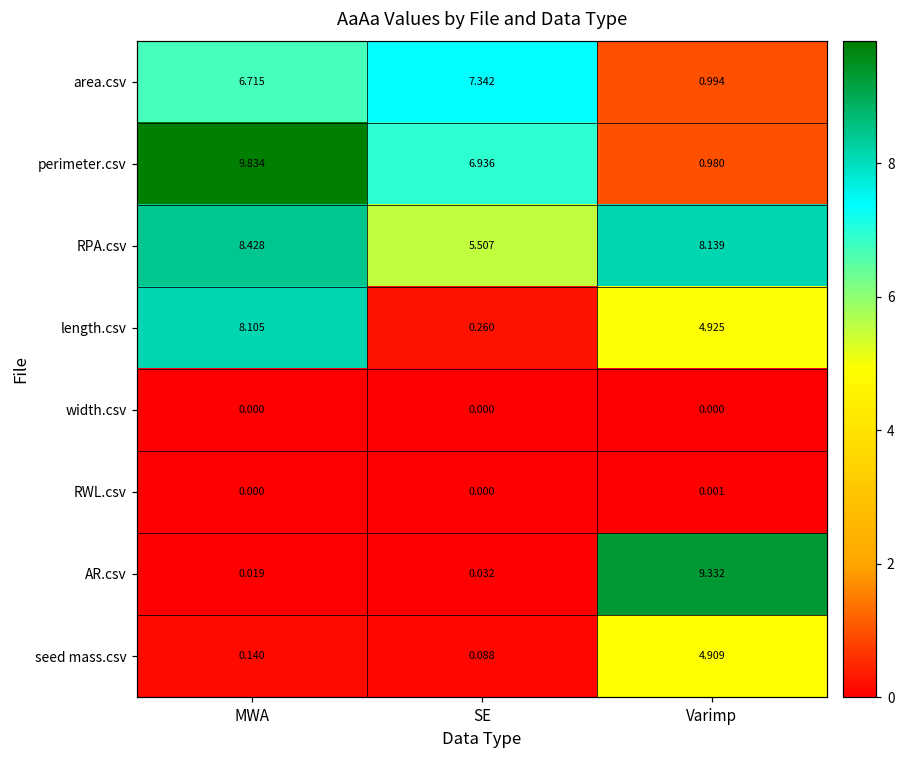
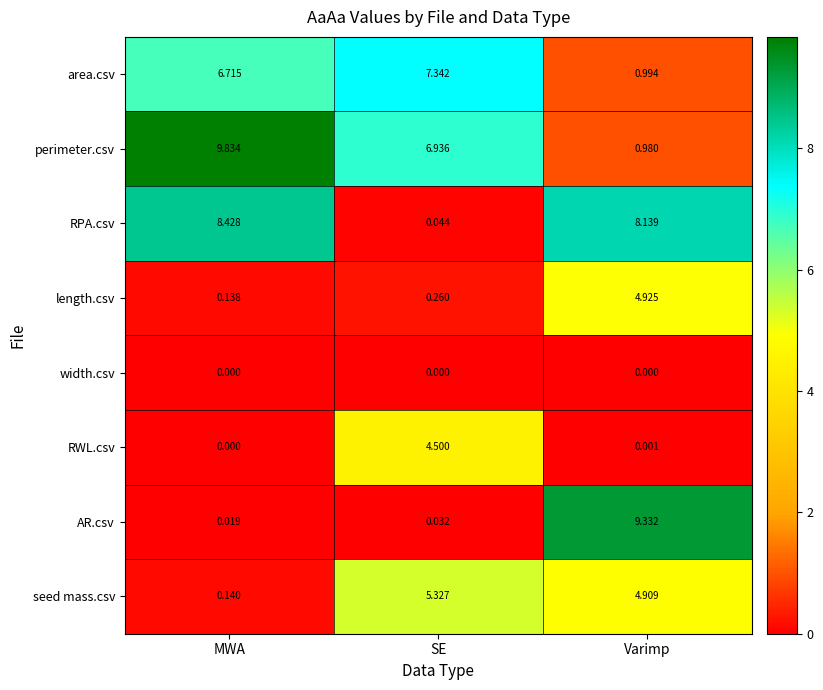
  {
    "area.csv": {
      "MWA": 6.715,
      "SE": 7.342,
      "Varimp": 0.994
    },
    "perimeter.csv": {
      "MWA": 9.834,
      "SE": 6.936,
      "Varimp": 0.980
    },
    "RPA.csv": {
      "MWA": 8.428,
-     "SE": 5.507,
+     "SE": 0.044,
      "Varimp": 8.139
    },
    "length.csv": {
-     "MWA": 8.105,
+     "MWA": 0.138,
      "SE": 0.260,
      "Varimp": 4.925
    },
    "width.csv": {
      "MWA": 0.000,
      "SE": 0.000,
      "Varimp": 0.000
    },
    "RWL.csv": {
      "MWA": 0.000,
-     "SE": 0.000,
+     "SE": 4.500,
      "Varimp": 0.001
    },
    "AR.csv": {
      "MWA": 0.019,
      "SE": 0.032,
      "Varimp": 9.332
    },
    "seed mass.csv": {
      "MWA": 0.140,
-     "SE": 0.088,
+     "SE": 5.327,
      "Varimp": 4.909
    }
  }
